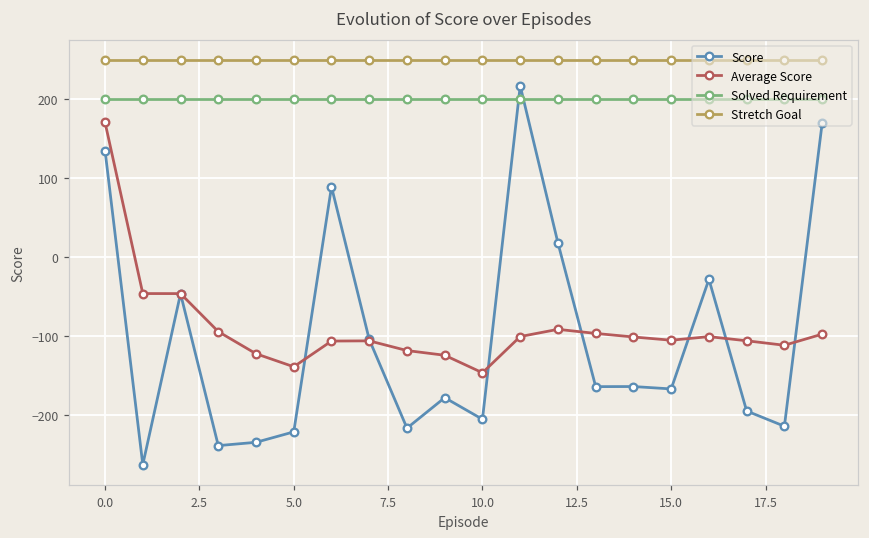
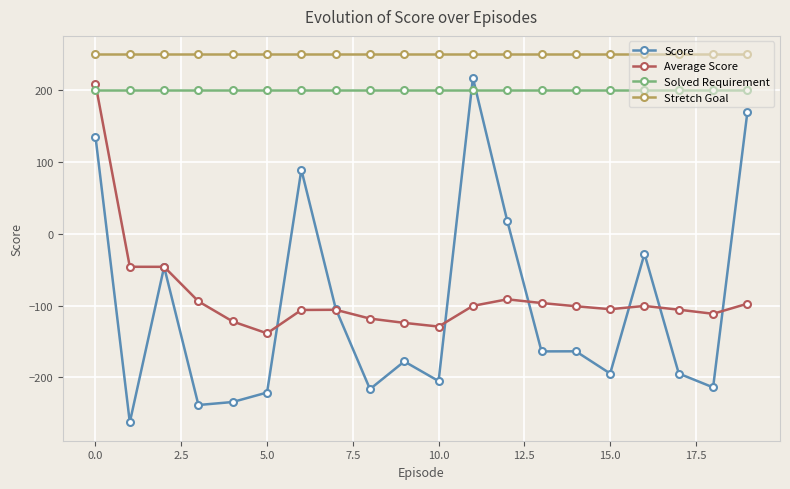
  {
    "Score": {
      "0.0": 140,
      "5.0": -220,
      "10.0": -210,
-     "15.0": -170
+     "15.0": -190
    },
    "Average Score": {
-     "0.0": 170,
+     "0.0": 210,
      "5.0": -140,
-     "10.0": -150,
+     "10.0": -130,
      "15.0": -110
    },
    "Solved Requirement": {
      "0.0": 200,
      "5.0": 200,
      "10.0": 200,
      "15.0": 200
    },
    "Stretch Goal": {
      "0.0": 250,
      "5.0": 250,
      "10.0": 250,
      "15.0": 250
    }
  }
